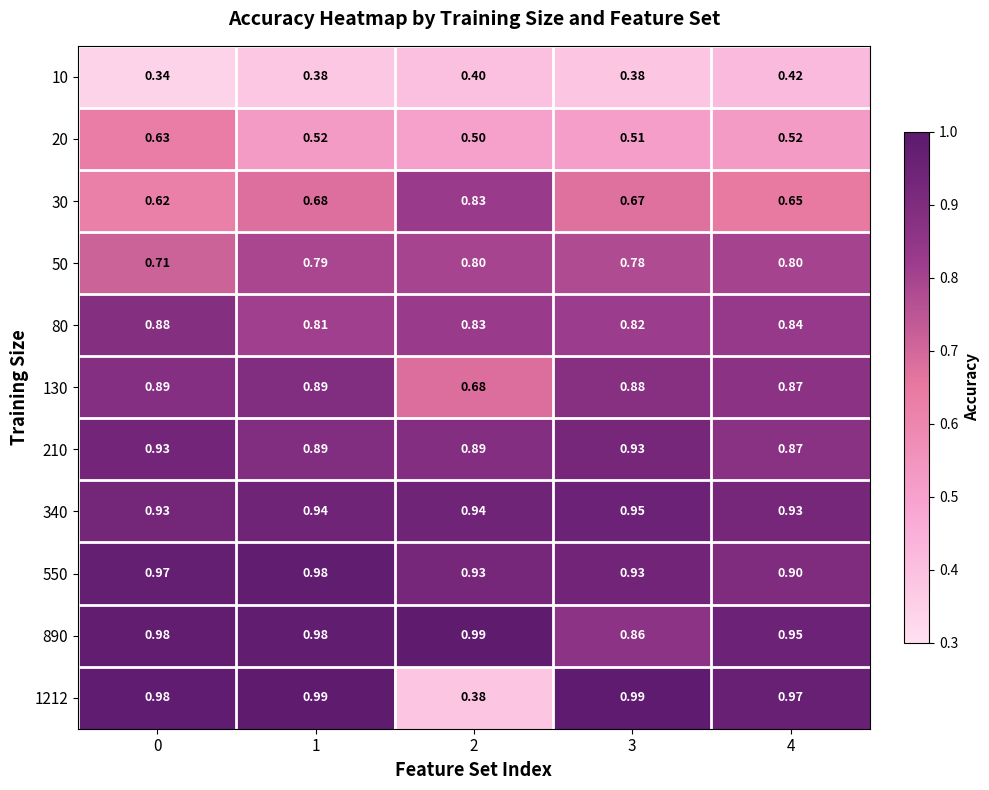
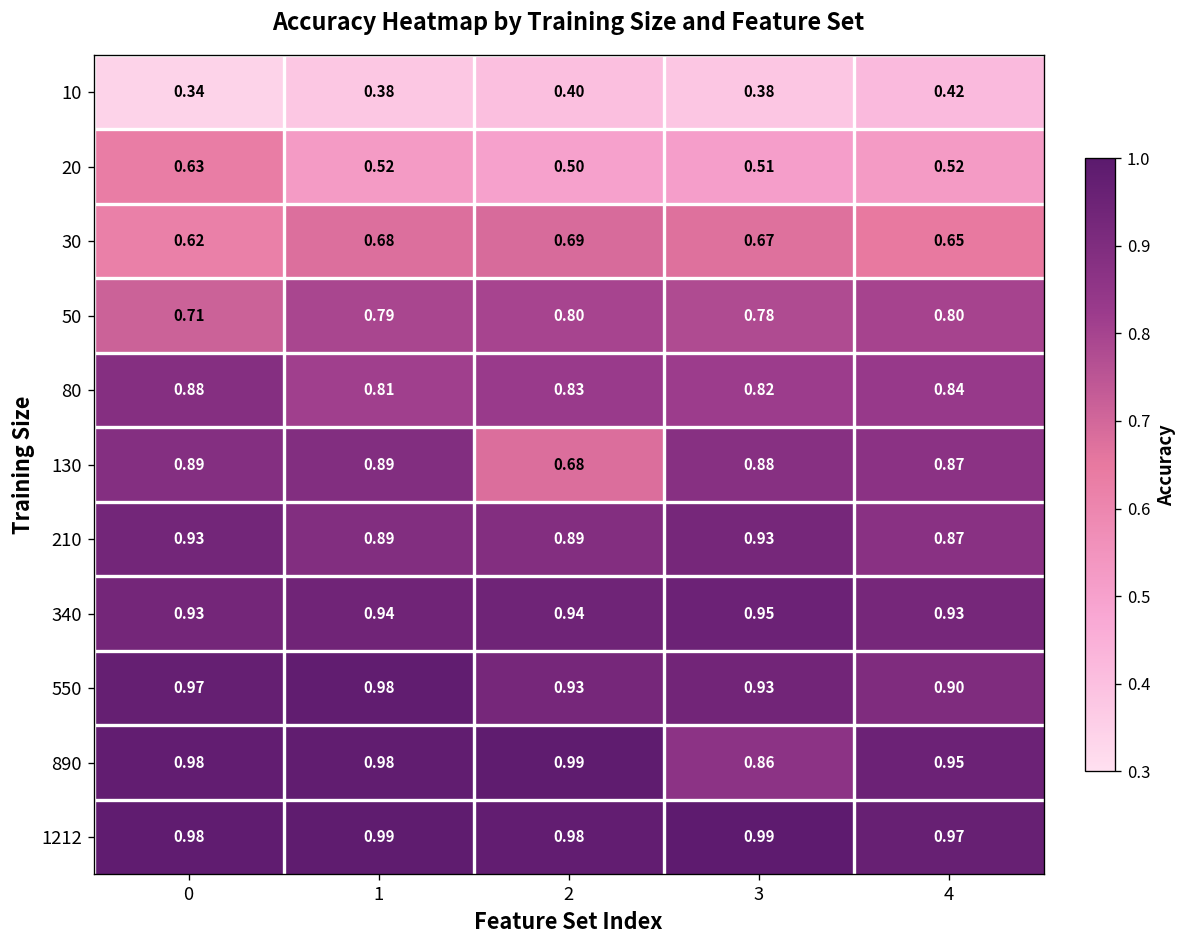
  {
    "10": {
      "0": 0.34,
      "1": 0.38,
      "2": 0.40,
      "3": 0.38,
      "4": 0.42
    },
    "20": {
      "0": 0.63,
      "1": 0.52,
      "2": 0.50,
      "3": 0.51,
      "4": 0.52
    },
    "30": {
      "0": 0.62,
      "1": 0.68,
-     "2": 0.83,
+     "2": 0.69,
      "3": 0.67,
      "4": 0.65
    },
    "50": {
      "0": 0.71,
      "1": 0.79,
      "2": 0.80,
      "3": 0.78,
      "4": 0.80
    },
    "80": {
      "0": 0.88,
      "1": 0.81,
      "2": 0.83,
      "3": 0.82,
      "4": 0.84
    },
    "130": {
      "0": 0.89,
      "1": 0.89,
      "2": 0.68,
      "3": 0.88,
      "4": 0.87
    },
    "210": {
      "0": 0.93,
      "1": 0.89,
      "2": 0.89,
      "3": 0.93,
      "4": 0.87
    },
    "340": {
      "0": 0.93,
      "1": 0.94,
      "2": 0.94,
      "3": 0.95,
      "4": 0.93
    },
    "550": {
      "0": 0.97,
      "1": 0.98,
      "2": 0.93,
      "3": 0.93,
      "4": 0.90
    },
    "890": {
      "0": 0.98,
      "1": 0.98,
      "2": 0.99,
      "3": 0.86,
      "4": 0.95
    },
    "1212": {
      "0": 0.98,
      "1": 0.99,
-     "2": 0.38,
+     "2": 0.98,
      "3": 0.99,
      "4": 0.97
    }
  }
